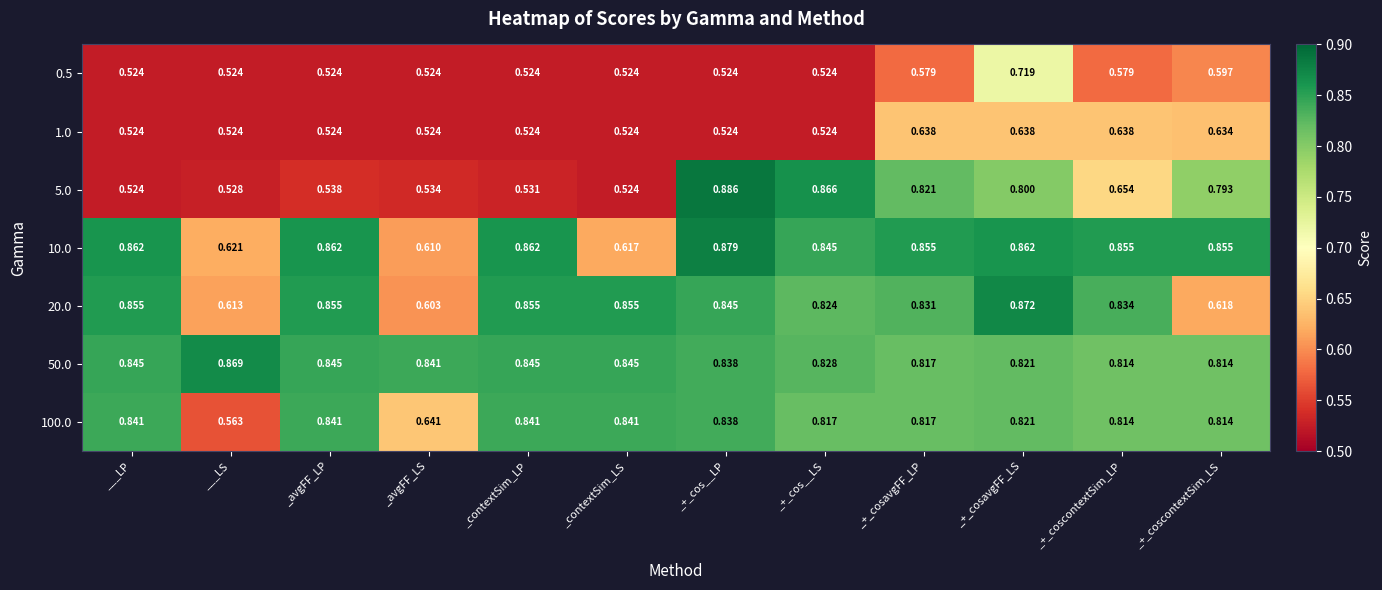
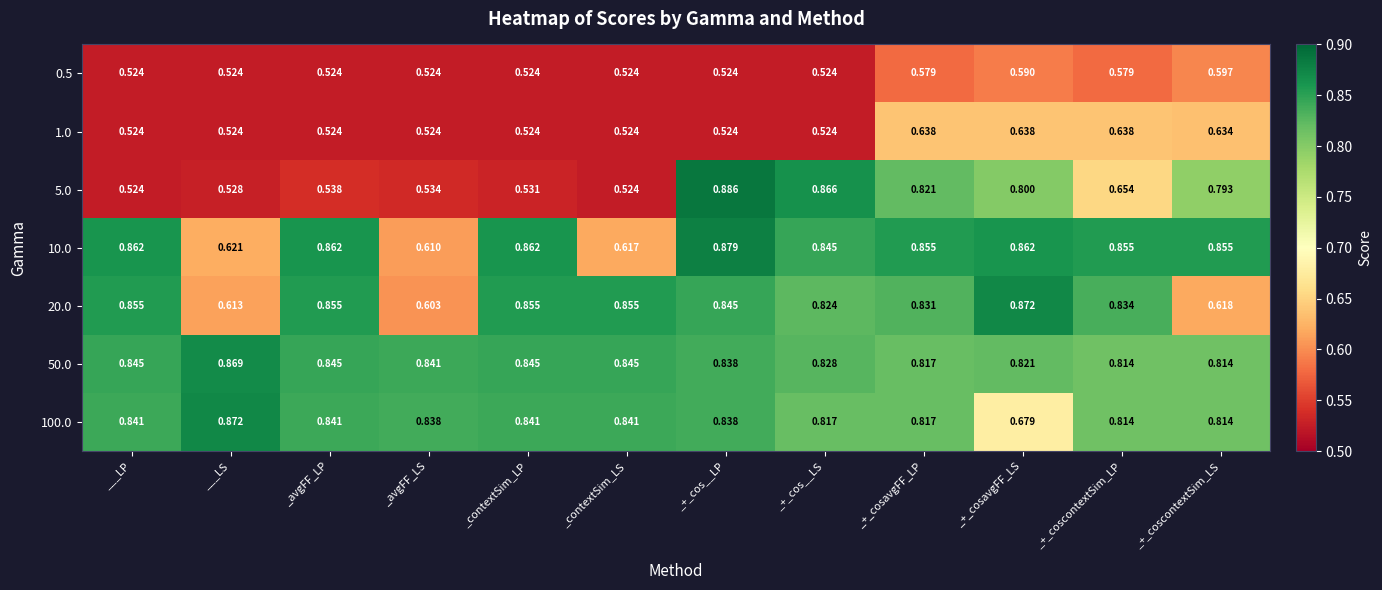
  {
    "0.5": {
      "___LP": 0.524,
      "___LS": 0.524,
      "_avgFF_LP": 0.524,
      "_avgFF_LS": 0.524,
      "_contextSim_LP": 0.524,
      "_contextSim_LS": 0.524,
      "_+_cos__LP": 0.524,
      "_+_cos__LS": 0.524,
      "_+_cosavgFF_LP": 0.579,
-     "_+_cosavgFF_LS": 0.719,
+     "_+_cosavgFF_LS": 0.590,
      "_+_coscontextSim_LP": 0.579,
      "_+_coscontextSim_LS": 0.597
    },
    "1.0": {
      "___LP": 0.524,
      "___LS": 0.524,
      "_avgFF_LP": 0.524,
      "_avgFF_LS": 0.524,
      "_contextSim_LP": 0.524,
      "_contextSim_LS": 0.524,
      "_+_cos__LP": 0.524,
      "_+_cos__LS": 0.524,
      "_+_cosavgFF_LP": 0.638,
      "_+_cosavgFF_LS": 0.638,
      "_+_coscontextSim_LP": 0.638,
      "_+_coscontextSim_LS": 0.634
    },
    "5.0": {
      "___LP": 0.524,
      "___LS": 0.528,
      "_avgFF_LP": 0.538,
      "_avgFF_LS": 0.534,
      "_contextSim_LP": 0.531,
      "_contextSim_LS": 0.524,
      "_+_cos__LP": 0.886,
      "_+_cos__LS": 0.866,
      "_+_cosavgFF_LP": 0.821,
      "_+_cosavgFF_LS": 0.800,
      "_+_coscontextSim_LP": 0.654,
      "_+_coscontextSim_LS": 0.793
    },
    "10.0": {
      "___LP": 0.862,
      "___LS": 0.621,
      "_avgFF_LP": 0.862,
      "_avgFF_LS": 0.610,
      "_contextSim_LP": 0.862,
      "_contextSim_LS": 0.617,
      "_+_cos__LP": 0.879,
      "_+_cos__LS": 0.845,
      "_+_cosavgFF_LP": 0.855,
      "_+_cosavgFF_LS": 0.862,
      "_+_coscontextSim_LP": 0.855,
      "_+_coscontextSim_LS": 0.855
    },
    "20.0": {
      "___LP": 0.855,
      "___LS": 0.613,
      "_avgFF_LP": 0.855,
      "_avgFF_LS": 0.603,
      "_contextSim_LP": 0.855,
      "_contextSim_LS": 0.855,
      "_+_cos__LP": 0.845,
      "_+_cos__LS": 0.824,
      "_+_cosavgFF_LP": 0.831,
      "_+_cosavgFF_LS": 0.872,
      "_+_coscontextSim_LP": 0.834,
      "_+_coscontextSim_LS": 0.618
    },
    "50.0": {
      "___LP": 0.845,
      "___LS": 0.869,
      "_avgFF_LP": 0.845,
      "_avgFF_LS": 0.841,
      "_contextSim_LP": 0.845,
      "_contextSim_LS": 0.845,
      "_+_cos__LP": 0.838,
      "_+_cos__LS": 0.828,
      "_+_cosavgFF_LP": 0.817,
      "_+_cosavgFF_LS": 0.821,
      "_+_coscontextSim_LP": 0.814,
      "_+_coscontextSim_LS": 0.814
    },
    "100.0": {
      "___LP": 0.841,
-     "___LS": 0.563,
+     "___LS": 0.872,
      "_avgFF_LP": 0.841,
-     "_avgFF_LS": 0.641,
+     "_avgFF_LS": 0.838,
      "_contextSim_LP": 0.841,
      "_contextSim_LS": 0.841,
      "_+_cos__LP": 0.838,
      "_+_cos__LS": 0.817,
      "_+_cosavgFF_LP": 0.817,
-     "_+_cosavgFF_LS": 0.821,
+     "_+_cosavgFF_LS": 0.679,
      "_+_coscontextSim_LP": 0.814,
      "_+_coscontextSim_LS": 0.814
    }
  }
